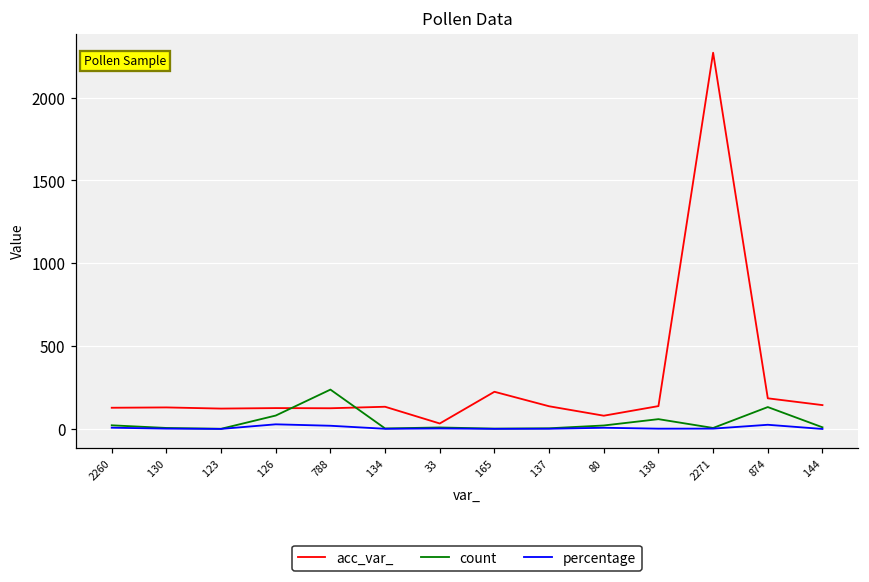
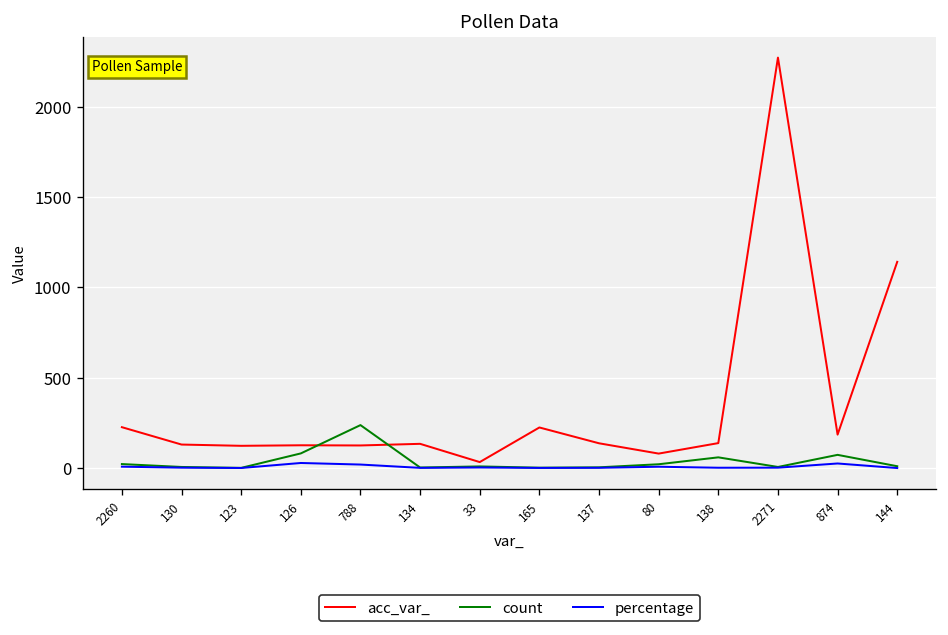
  {
    "acc_var_": {
-     "2260": 130,
+     "2260": 230,
      "130": 130,
      "123": 120,
      "126": 130,
      "788": 130,
      "134": 130,
      "33": 30,
      "165": 220,
      "137": 140,
      "80": 80,
      "138": 140,
      "2271": 2270,
      "874": 190,
-     "144": 140
+     "144": 1140
    },
    "count": {
      "126": 80,
      "788": 240,
      "138": 60,
-     "874": 130
+     "874": 70
    },
    "percentage": {
      "126": 30,
      "788": 20,
      "138": 0,
      "874": 30
    }
  }
